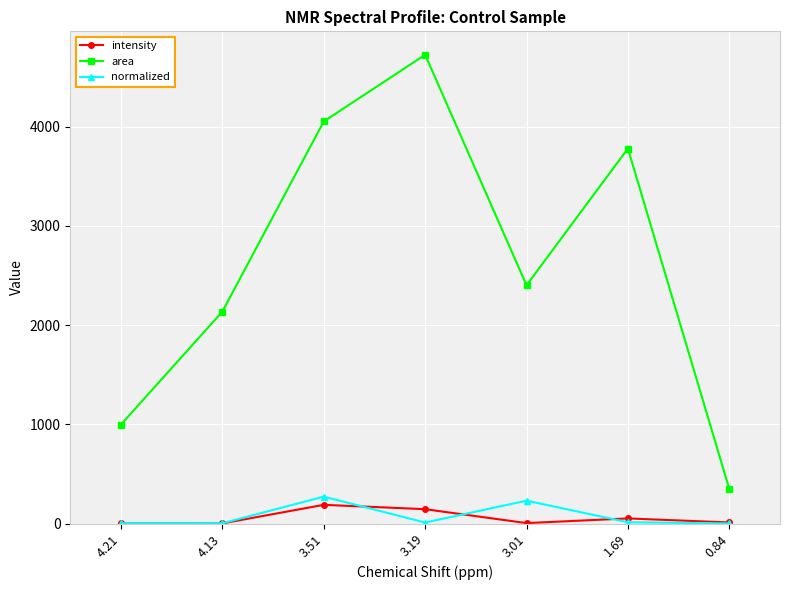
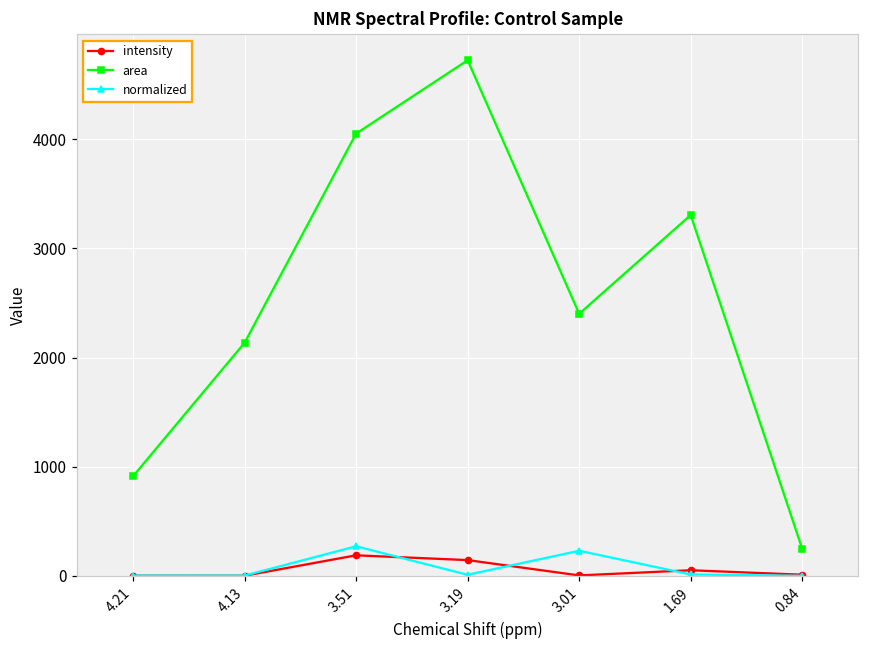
  {
    "intensity": {
      "3.51": 200,
      "3.19": 100,
      "3.01": 0,
      "1.69": 100
    },
    "area": {
-     "4.21": 1000,
+     "4.21": 900,
      "4.13": 2100,
      "3.51": 4100,
      "3.19": 4700,
      "3.01": 2400,
-     "1.69": 3800,
-     "0.84": 300
+     "1.69": 3300,
+     "0.84": 200
    },
    "normalized": {
      "3.51": 300,
      "3.19": 0,
      "3.01": 200,
      "1.69": 0
    }
  }
